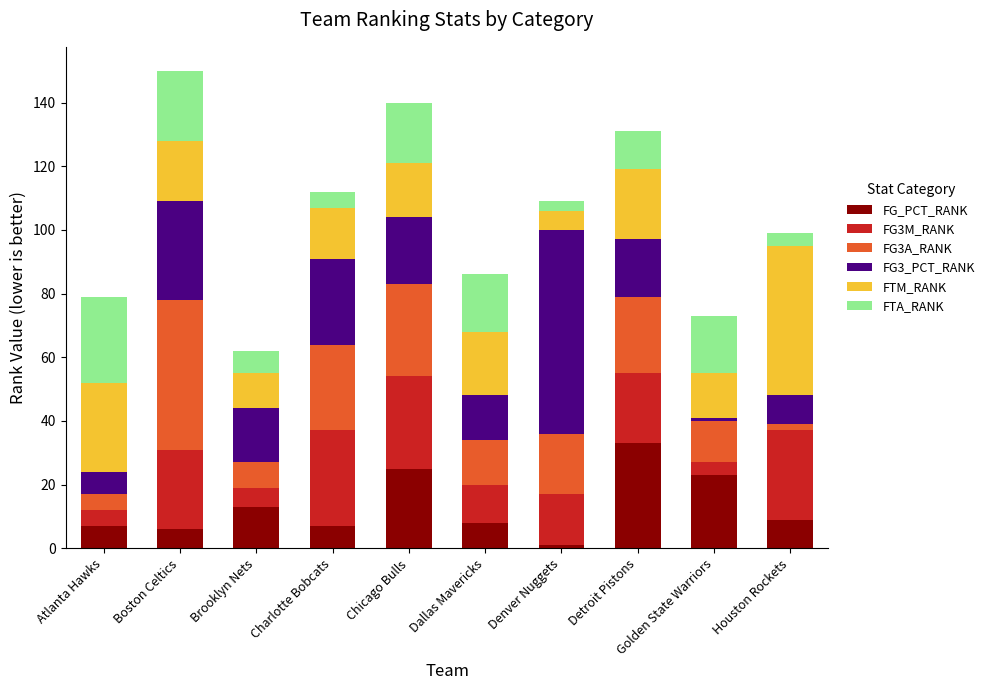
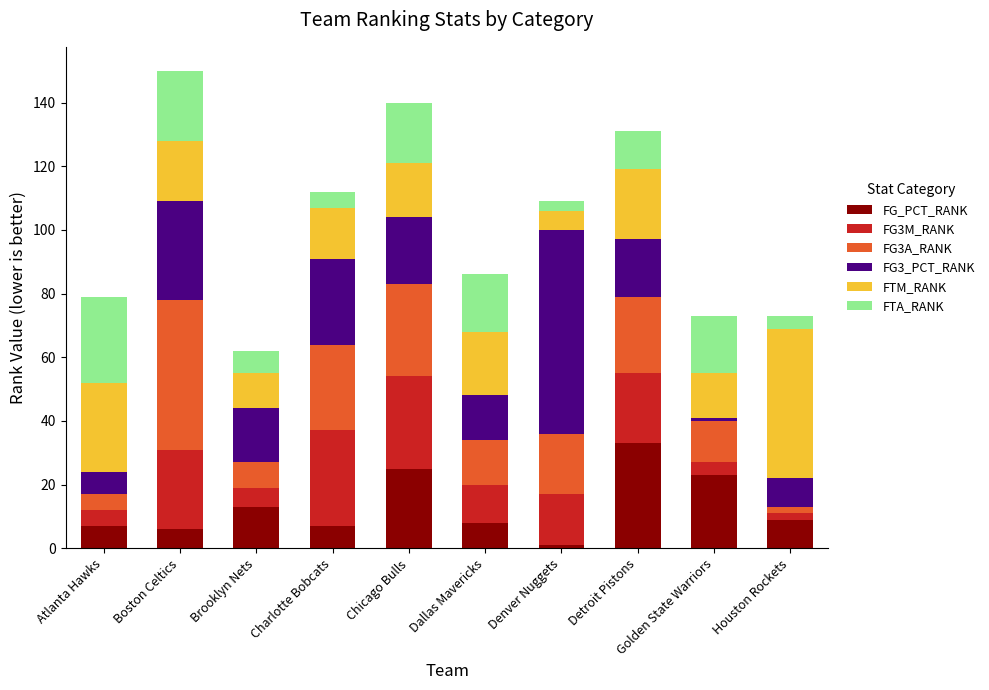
  {
    "FG_PCT_RANK": {
      "Atlanta Hawks": 7,
      "Boston Celtics": 6,
      "Brooklyn Nets": 13,
      "Charlotte Bobcats": 7,
      "Chicago Bulls": 25,
      "Dallas Mavericks": 8,
      "Denver Nuggets": 1,
      "Detroit Pistons": 33,
      "Golden State Warriors": 23,
      "Houston Rockets": 9
    },
    "FG3M_RANK": {
      "Atlanta Hawks": 5,
      "Boston Celtics": 25,
      "Brooklyn Nets": 6,
      "Charlotte Bobcats": 30,
      "Chicago Bulls": 29,
      "Dallas Mavericks": 12,
      "Denver Nuggets": 16,
      "Detroit Pistons": 22,
      "Golden State Warriors": 4,
-     "Houston Rockets": 28
+     "Houston Rockets": 2
    },
    "FG3A_RANK": {
      "Atlanta Hawks": 5,
      "Boston Celtics": 47,
      "Brooklyn Nets": 8,
      "Charlotte Bobcats": 27,
      "Chicago Bulls": 29,
      "Dallas Mavericks": 14,
      "Denver Nuggets": 19,
      "Detroit Pistons": 24,
      "Golden State Warriors": 13,
      "Houston Rockets": 2
    },
    "FG3_PCT_RANK": {
      "Atlanta Hawks": 7,
      "Boston Celtics": 31,
      "Brooklyn Nets": 17,
      "Charlotte Bobcats": 27,
      "Chicago Bulls": 21,
      "Dallas Mavericks": 14,
      "Denver Nuggets": 64,
      "Detroit Pistons": 18,
      "Golden State Warriors": 1,
      "Houston Rockets": 9
    },
    "FTM_RANK": {
      "Atlanta Hawks": 28,
      "Boston Celtics": 19,
      "Brooklyn Nets": 11,
      "Charlotte Bobcats": 16,
      "Chicago Bulls": 17,
      "Dallas Mavericks": 20,
      "Denver Nuggets": 6,
      "Detroit Pistons": 22,
      "Golden State Warriors": 14,
      "Houston Rockets": 47
    },
    "FTA_RANK": {
      "Atlanta Hawks": 27,
      "Boston Celtics": 22,
      "Brooklyn Nets": 7,
      "Charlotte Bobcats": 5,
      "Chicago Bulls": 19,
      "Dallas Mavericks": 18,
      "Denver Nuggets": 3,
      "Detroit Pistons": 12,
      "Golden State Warriors": 18,
      "Houston Rockets": 4
    }
  }
